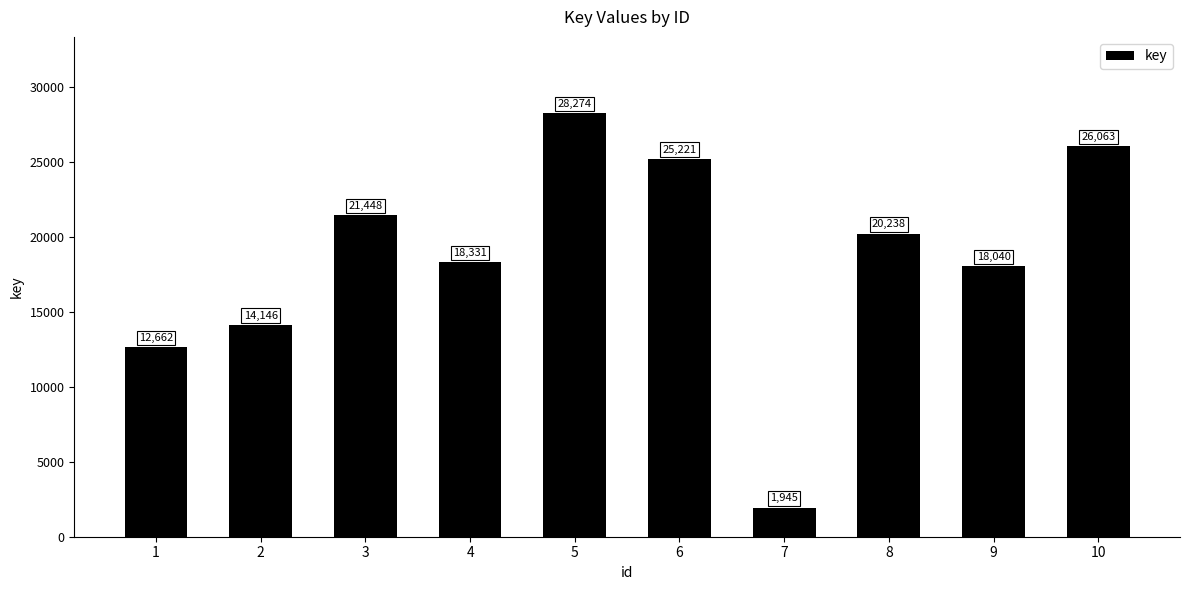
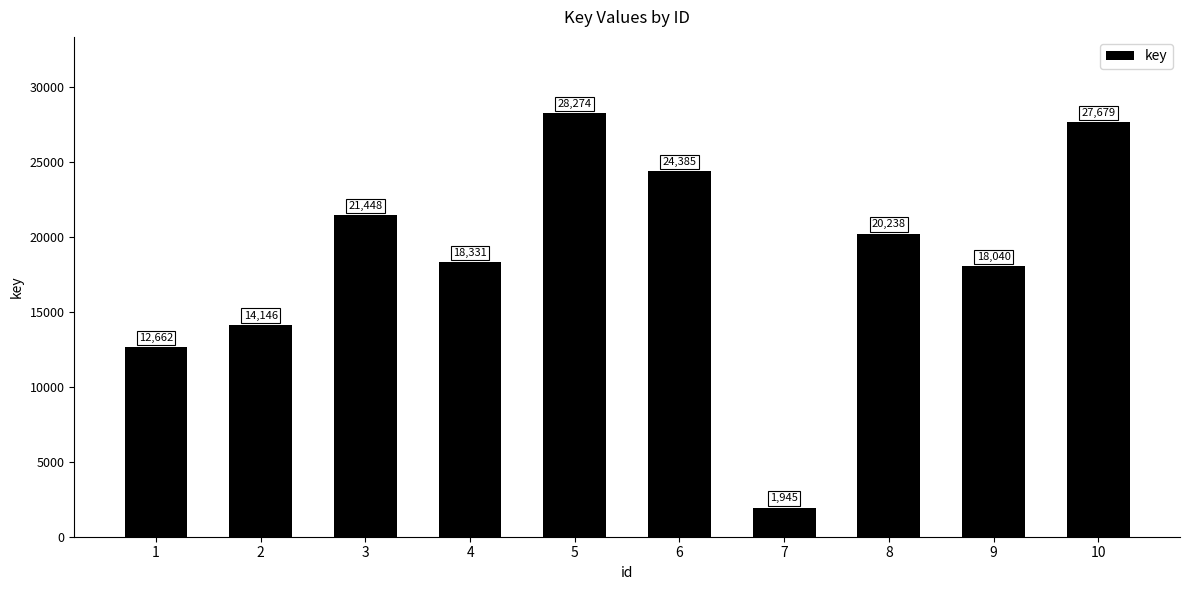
  {
-   "6": "25,221",
-   "10": "26,063"
+   "6": "24,385",
+   "10": "27,679"
  }
